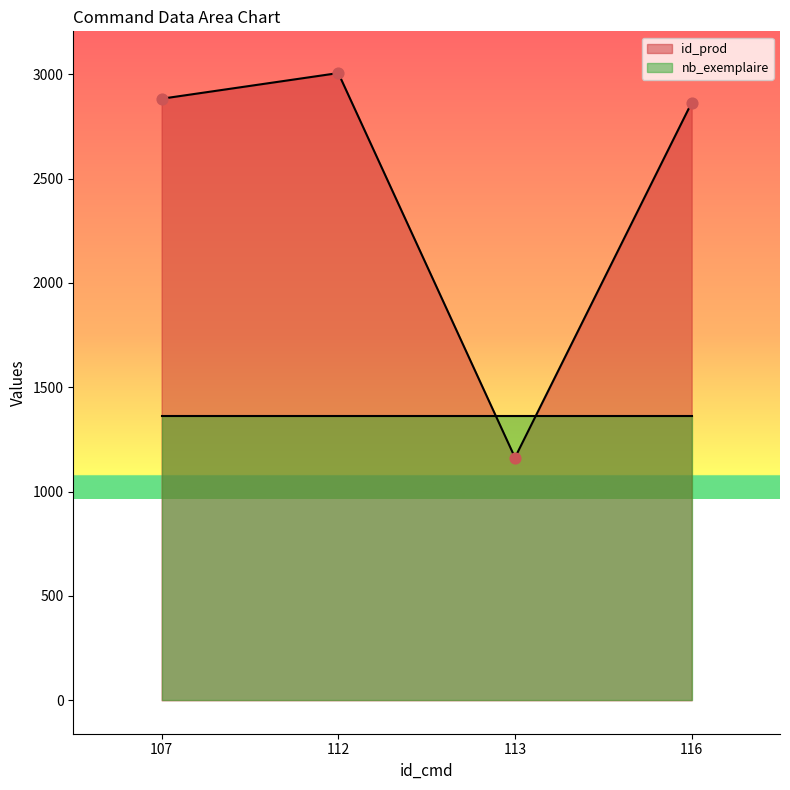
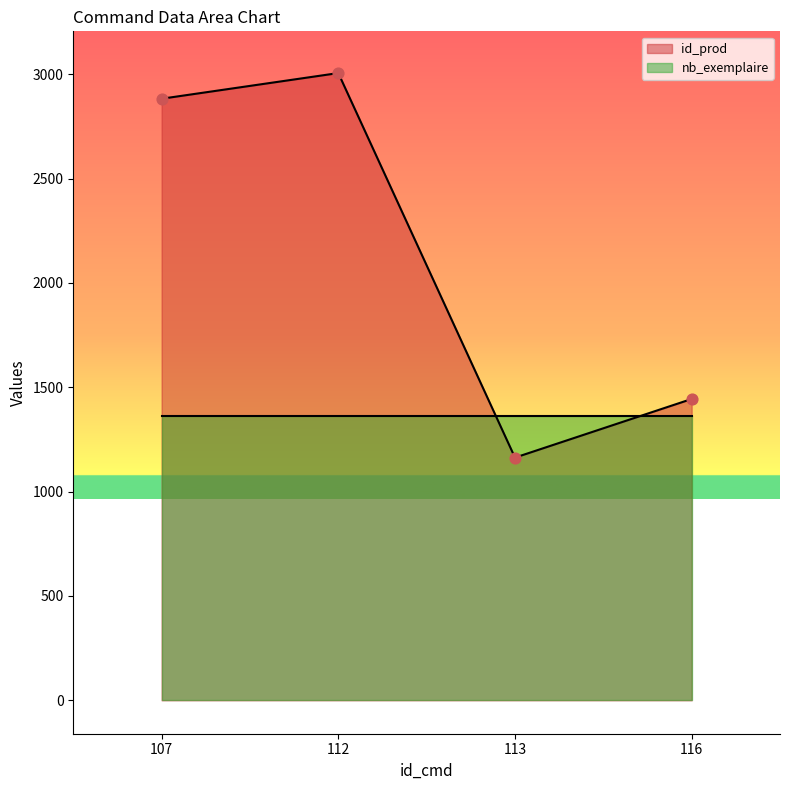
  {
    "id_prod": {
      "107": 2880,
      "112": 3010,
      "113": 1160,
-     "116": 2860
+     "116": 1440
    },
    "nb_exemplaire": {
      "107": 1360,
      "112": 1360,
      "113": 1360,
      "116": 1360
    }
  }
